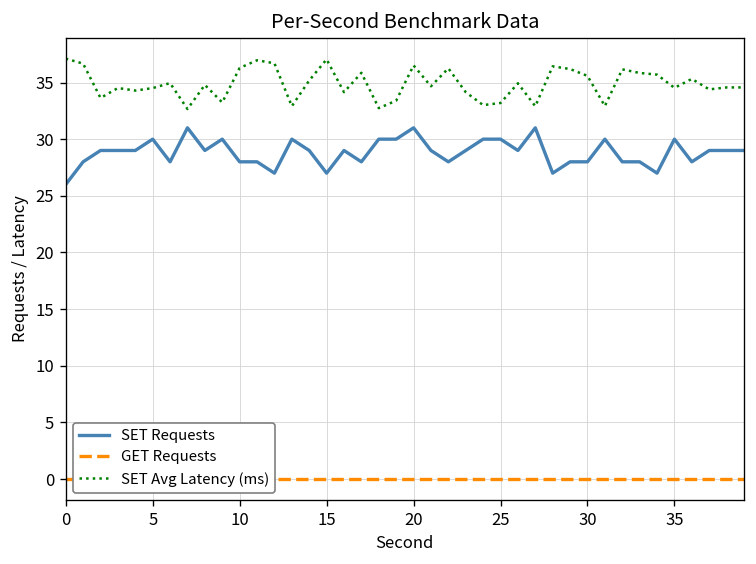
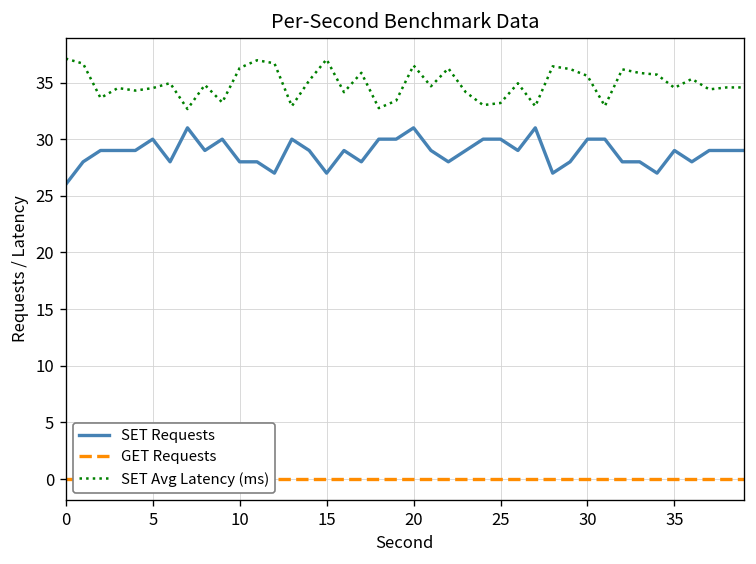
  {
    "SET Requests": {
      "0": 26,
      "5": 30,
      "10": 28,
      "15": 27,
      "20": 31,
      "25": 30,
-     "30": 28,
-     "35": 30
+     "30": 30,
+     "35": 29
    },
    "GET Requests": {
      "0": 0,
      "15": 0,
      "20": 0,
      "25": 0,
      "30": 0,
      "35": 0
    },
    "SET Avg Latency (ms)": {
      "0": 37,
      "5": 35,
      "10": 36,
      "15": 37,
      "20": 37,
      "25": 33,
      "30": 36,
      "35": 35
    }
  }
